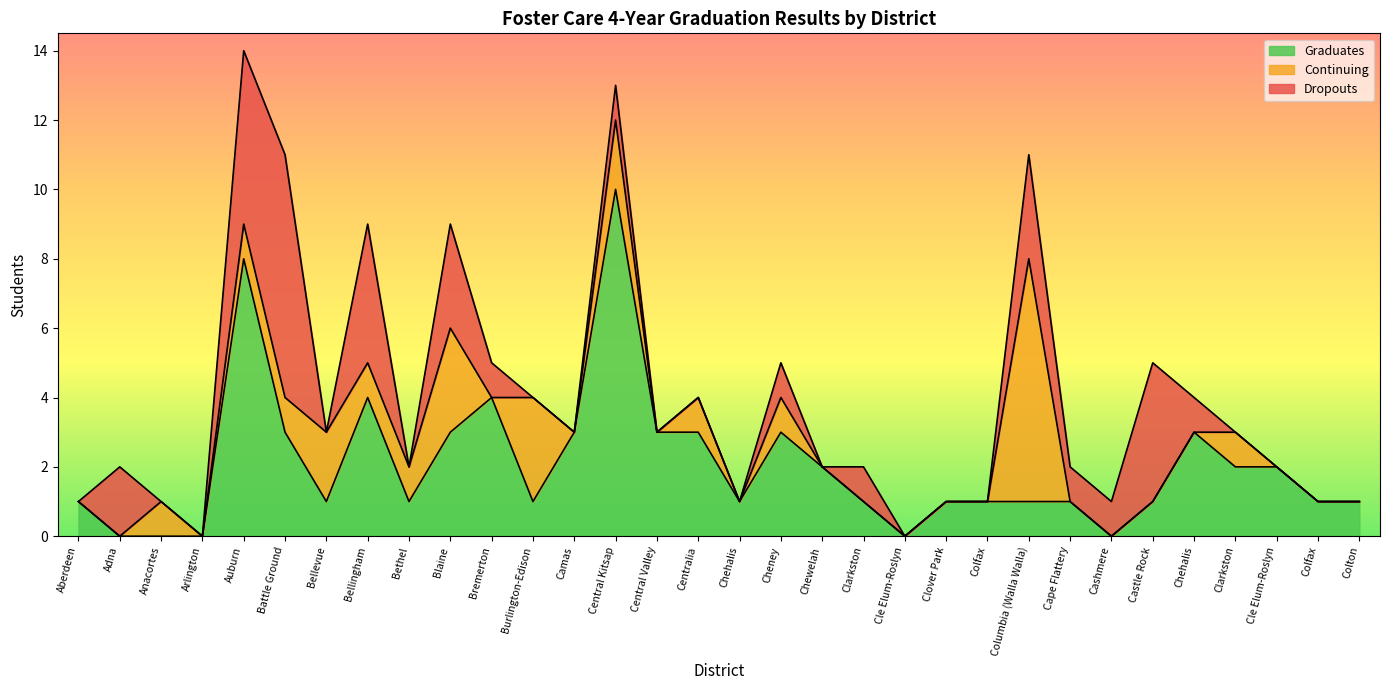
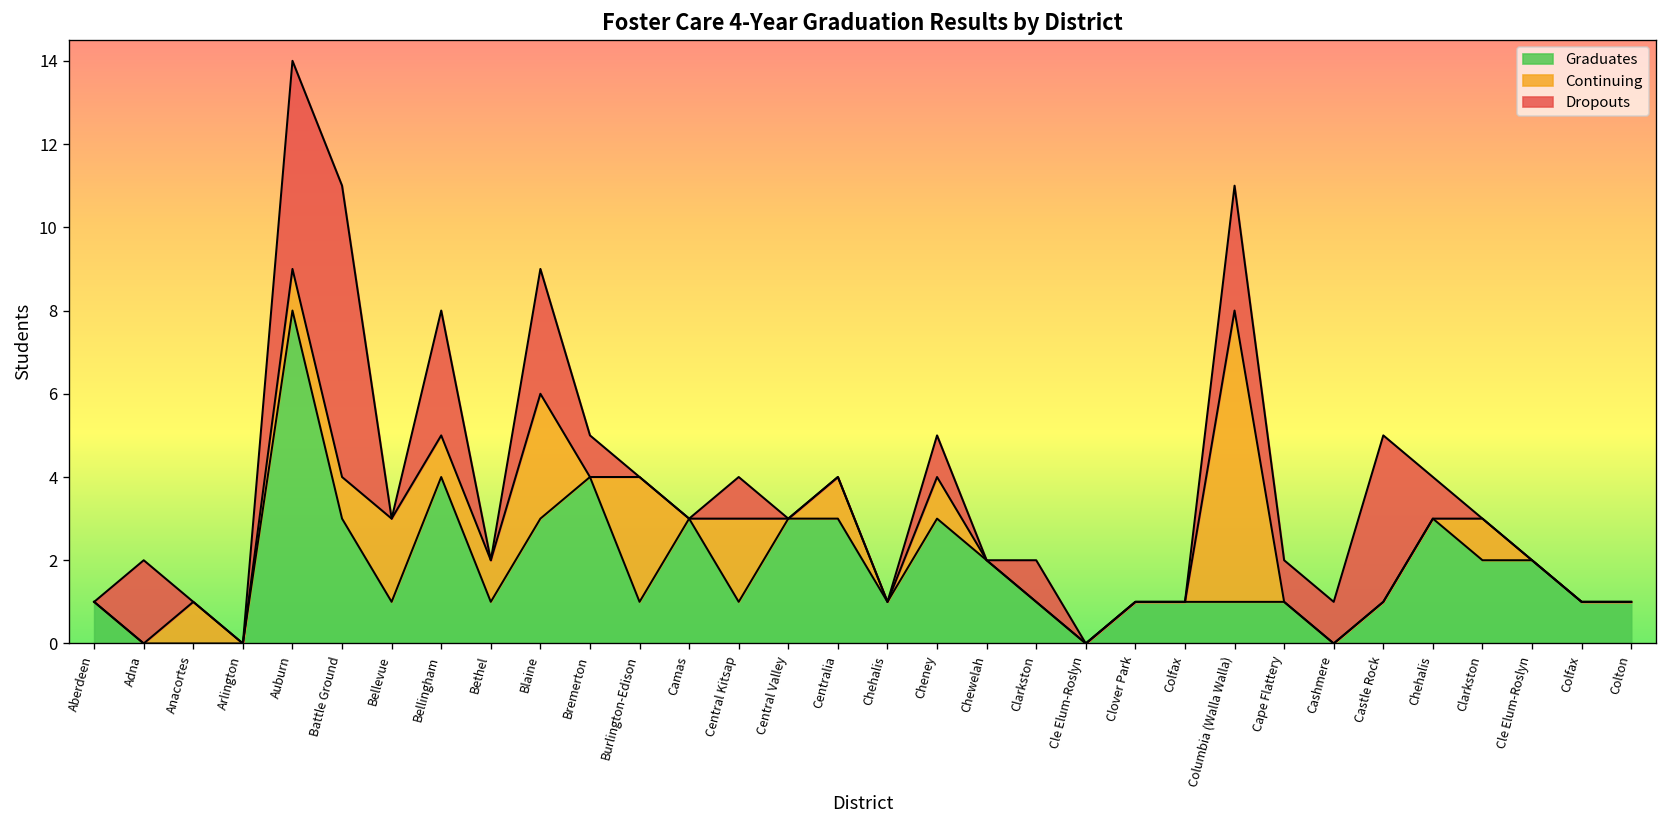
  {
    "Graduates": {
      "Anacortes": 0,
      "Auburn": 8,
      "Battle Ground": 3,
      "Bellevue": 1,
      "Bellingham": 4,
      "Bethel": 1,
      "Blaine": 3,
      "Burlington-Edison": 1,
-     "Central Kitsap": 10,
+     "Central Kitsap": 1,
      "Centralia": 3,
      "Cheney": 3,
      "Columbia (Walla Walla)": 1
    },
    "Continuing": {
      "Auburn": 1,
      "Battle Ground": 1,
      "Bellingham": 1,
      "Blaine": 3,
      "Central Kitsap": 2,
      "Cheney": 1,
      "Columbia (Walla Walla)": 7
    },
    "Dropouts": {
      "Adna": 2,
      "Auburn": 5,
      "Battle Ground": 7,
-     "Bellingham": 4,
+     "Bellingham": 3,
      "Blaine": 3,
      "Bremerton": 1,
      "Central Kitsap": 1,
      "Cheney": 1,
      "Columbia (Walla Walla)": 3,
      "Cape Flattery": 1,
      "Cashmere": 1,
      "Castle Rock": 4
    }
  }
